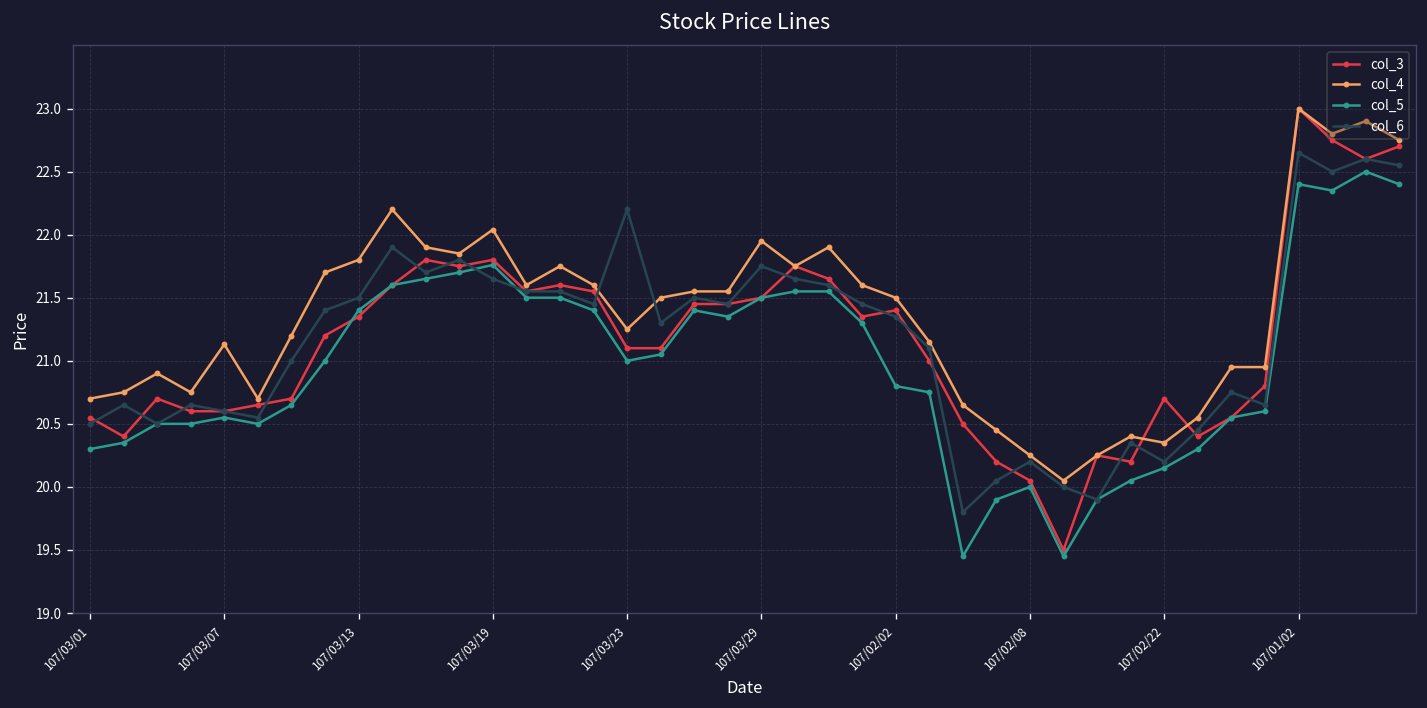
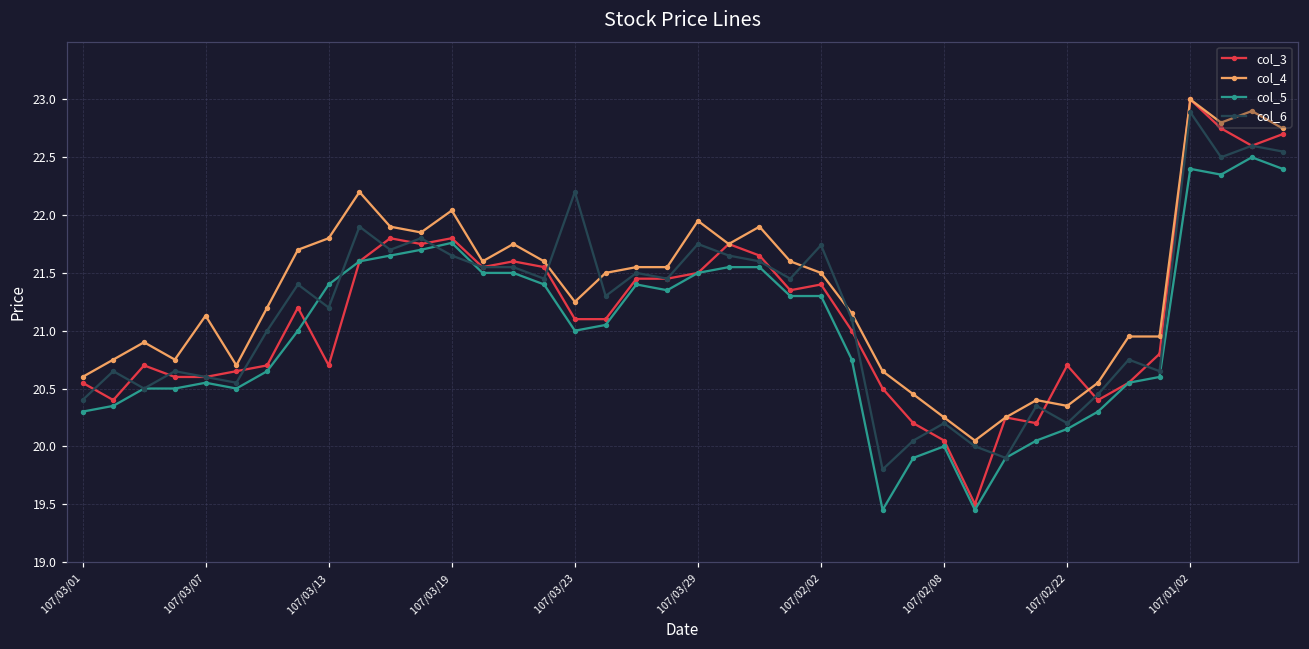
  {
    "col_3": {
      "107/03/01": 20.55,
-     "107/03/13": 21.35,
+     "107/03/13": 20.70,
      "107/03/19": 21.80,
      "107/03/23": 21.10,
      "107/02/02": 21.40,
      "107/02/08": 20.05,
      "107/02/22": 20.70
    },
    "col_4": {
-     "107/03/01": 20.7,
+     "107/03/01": 20.6,
      "107/03/07": 21.13,
      "107/03/13": 21.8,
      "107/03/19": 22.04,
      "107/03/23": 21.25,
      "107/03/29": 21.95,
      "107/02/02": 21.5,
      "107/02/08": 20.25,
      "107/02/22": 20.35
    },
    "col_5": {
      "107/03/01": 20.3,
      "107/03/07": 20.55,
      "107/03/13": 21.4,
      "107/03/19": 21.76,
      "107/03/23": 21.0,
-     "107/02/02": 20.8,
+     "107/02/02": 21.3,
      "107/02/08": 20.0,
      "107/02/22": 20.15,
      "107/01/02": 22.4
    },
    "col_6": {
-     "107/03/01": 20.5,
-     "107/03/13": 21.5,
+     "107/03/01": 20.4,
+     "107/03/13": 21.2,
      "107/03/19": 21.65,
      "107/03/23": 22.20,
      "107/03/29": 21.75,
-     "107/02/02": 21.35,
+     "107/02/02": 21.74,
      "107/02/08": 20.20,
      "107/02/22": 20.20,
-     "107/01/02": 22.65
+     "107/01/02": 22.89
    }
  }
